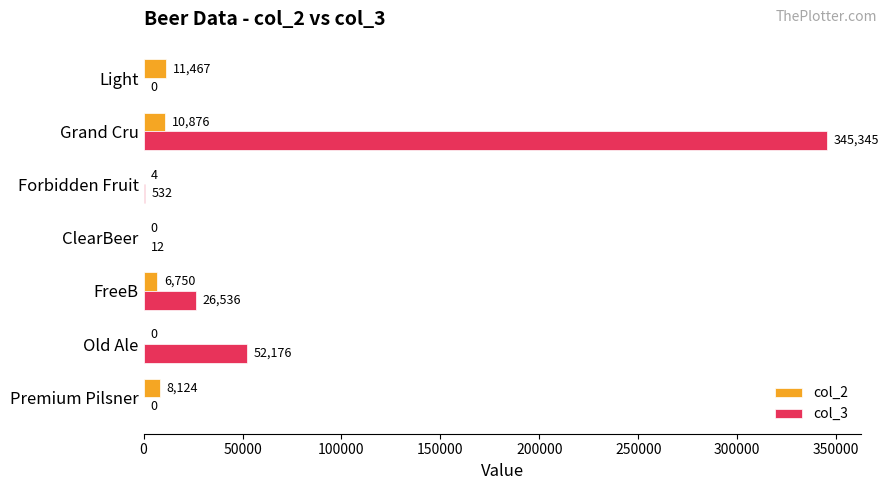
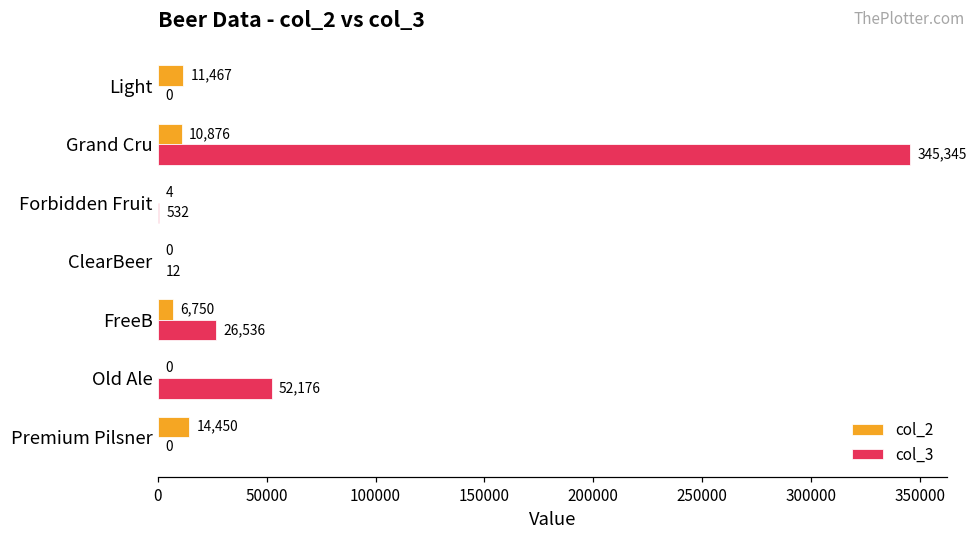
  {
    "col_2": {
      "Light": "11,467",
      "Grand Cru": "10,876",
      "Forbidden Fruit": "4",
      "ClearBeer": "0",
      "FreeB": "6,750",
      "Old Ale": "0",
-     "Premium Pilsner": "8,124"
+     "Premium Pilsner": "14,450"
    },
    "col_3": {
      "Light": "0",
      "Grand Cru": "345,345",
      "Forbidden Fruit": "532",
      "ClearBeer": "12",
      "FreeB": "26,536",
      "Old Ale": "52,176",
      "Premium Pilsner": "0"
    }
  }
